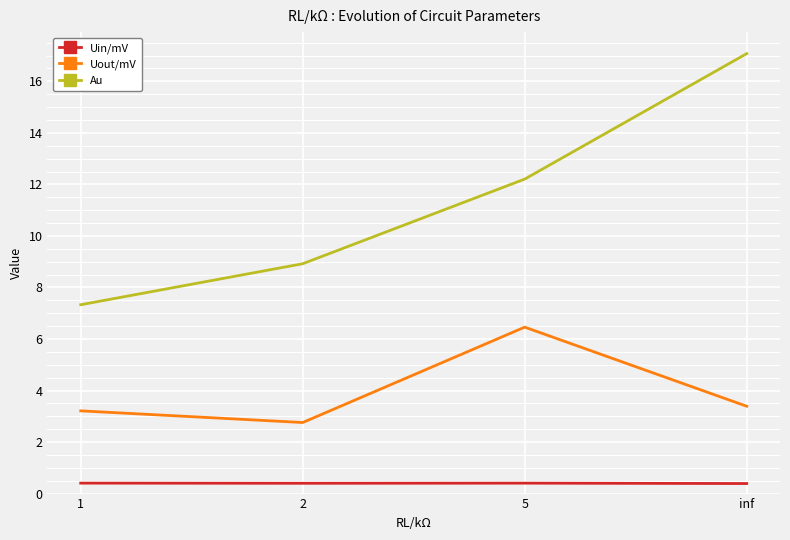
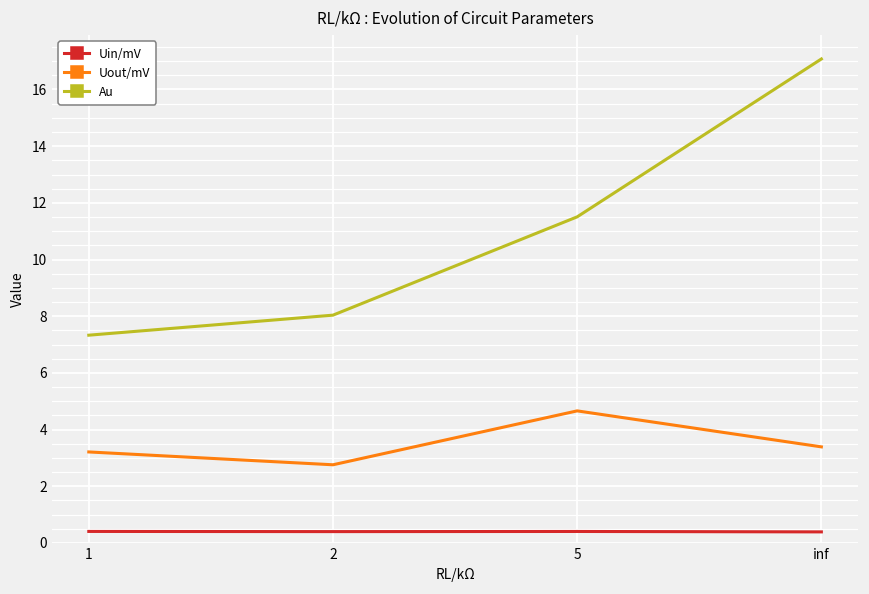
  {
    "Uin/mV": {
      "1": 0.4,
      "2": 0.4,
      "5": 0.4,
      "inf": 0.4
    },
    "Uout/mV": {
      "1": 3.2,
      "2": 2.8,
-     "5": 6.5,
+     "5": 4.7,
      "inf": 3.4
    },
    "Au": {
      "1": 7.3,
-     "2": 8.9,
-     "5": 12.2,
+     "2": 8.0,
+     "5": 11.5,
      "inf": 17.1
    }
  }
